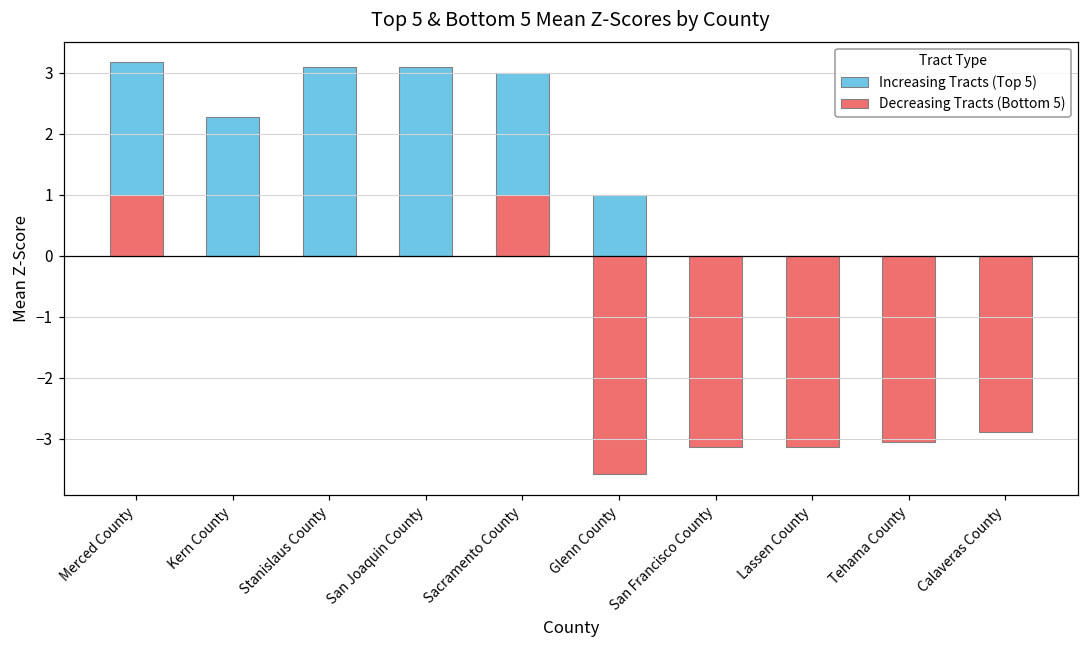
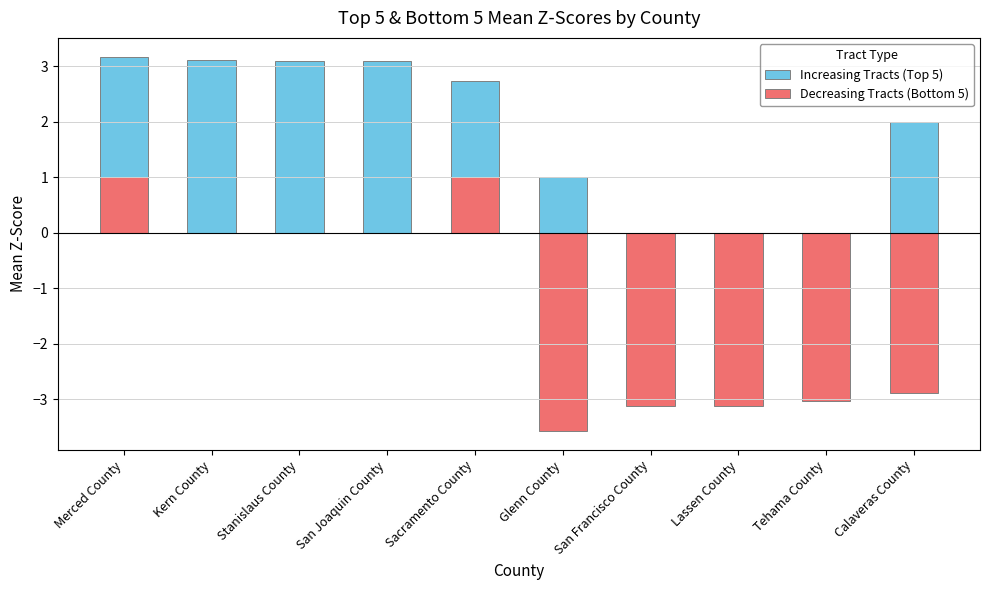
  {
    "Increasing Tracts (Top 5)": {
      "Merced County": 3.2,
-     "Kern County": 2.3,
+     "Kern County": 3.1,
      "Stanislaus County": 3.1,
      "San Joaquin County": 3.1,
-     "Sacramento County": 3.0,
+     "Sacramento County": 2.7,
      "Glenn County": 1.0,
      "San Francisco County": 0.0,
      "Lassen County": 0.0,
      "Tehama County": 0.0,
-     "Calaveras County": 0
+     "Calaveras County": 2
    },
    "Decreasing Tracts (Bottom 5)": {
      "Kern County": 0.0,
      "Stanislaus County": 0.0,
      "San Joaquin County": 0.0,
      "Glenn County": -3.6,
      "San Francisco County": -3.1,
      "Lassen County": -3.1,
      "Tehama County": -3.0,
      "Calaveras County": -2.9
    }
  }
